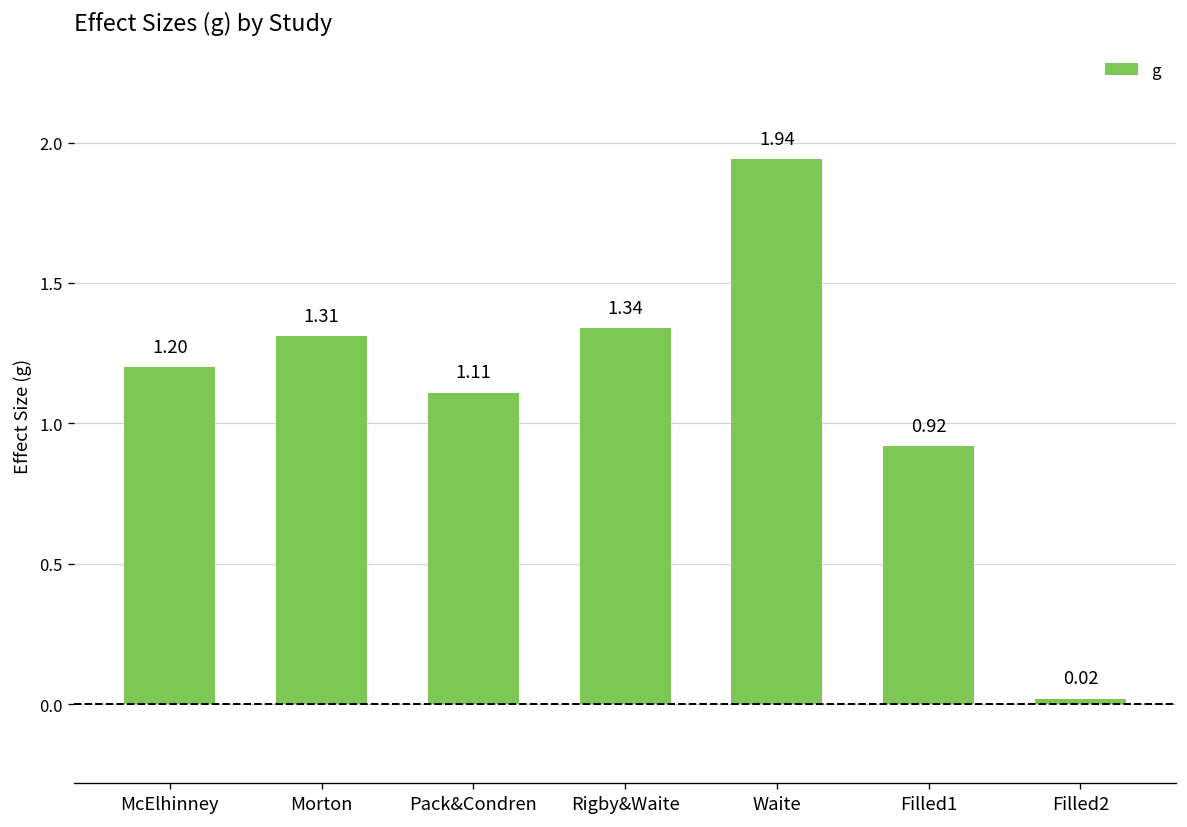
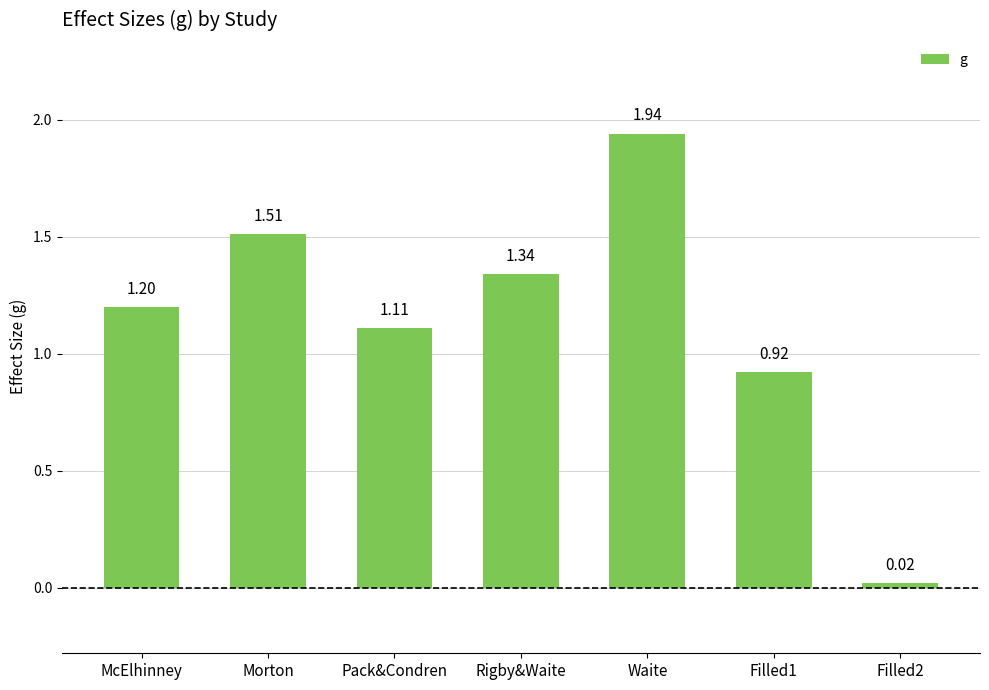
  {
    "McElhinney": 1.20,
-   "Morton": 1.31,
+   "Morton": 1.51,
    "Pack&Condren": 1.11,
    "Rigby&Waite": 1.34,
    "Waite": 1.94,
    "Filled1": 0.92,
    "Filled2": 0.02
  }
